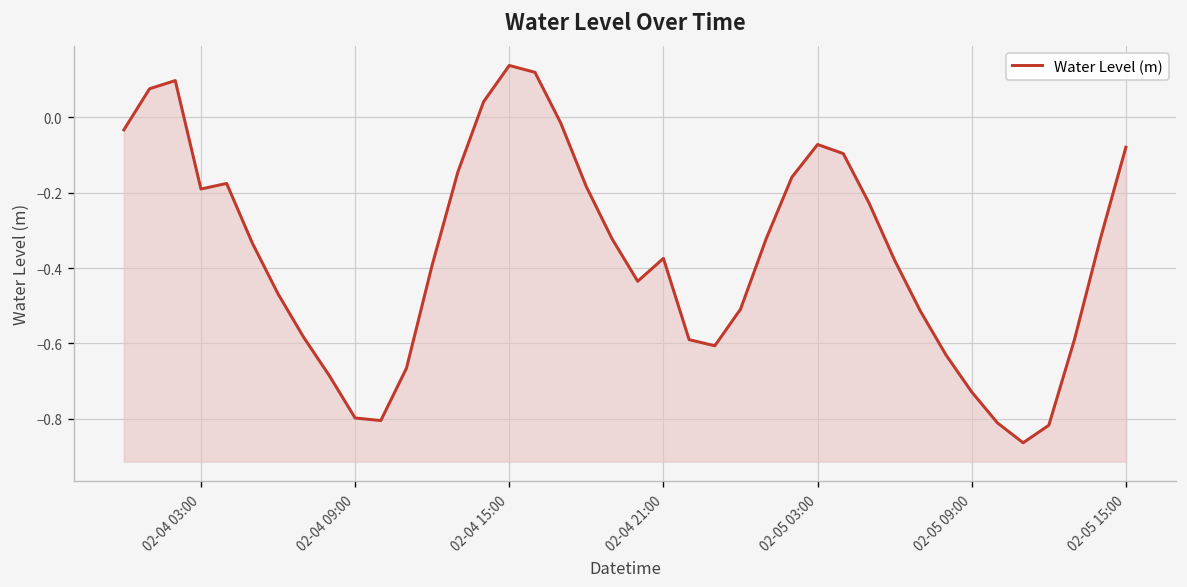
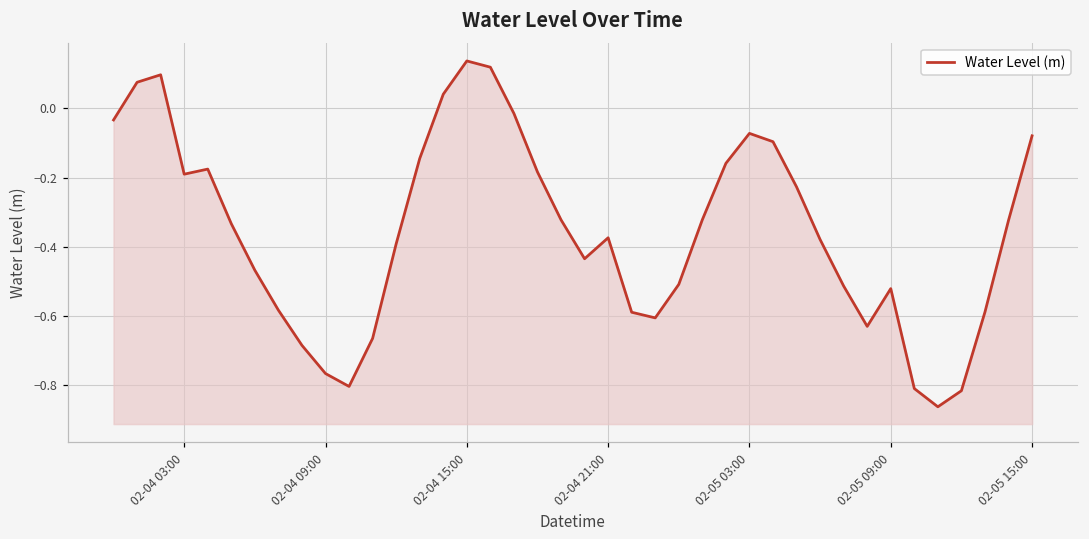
  {
    "02-04 03:00": -0.19,
-   "02-04 09:00": -0.80,
+   "02-04 09:00": -0.77,
    "02-04 15:00": 0.14,
    "02-04 21:00": -0.37,
    "02-05 03:00": -0.07,
-   "02-05 09:00": -0.73,
+   "02-05 09:00": -0.52,
    "02-05 15:00": -0.08
  }
